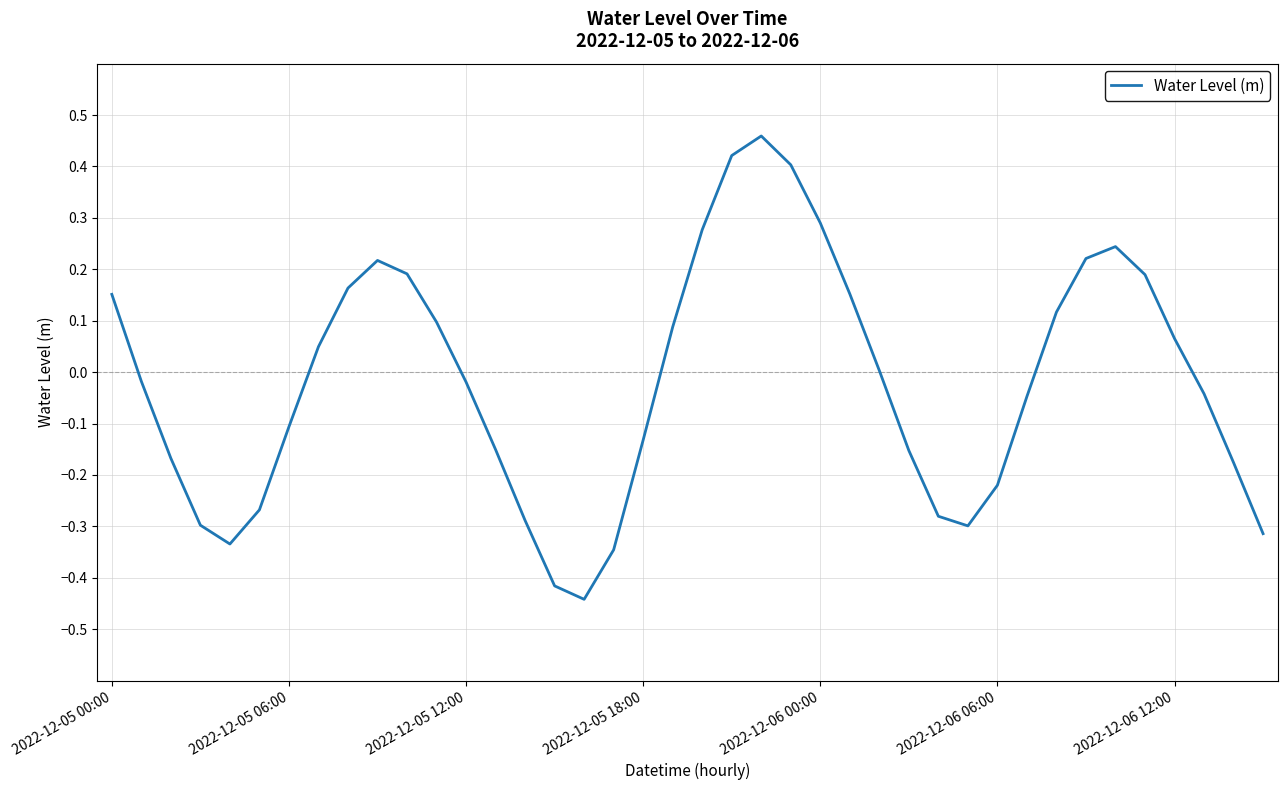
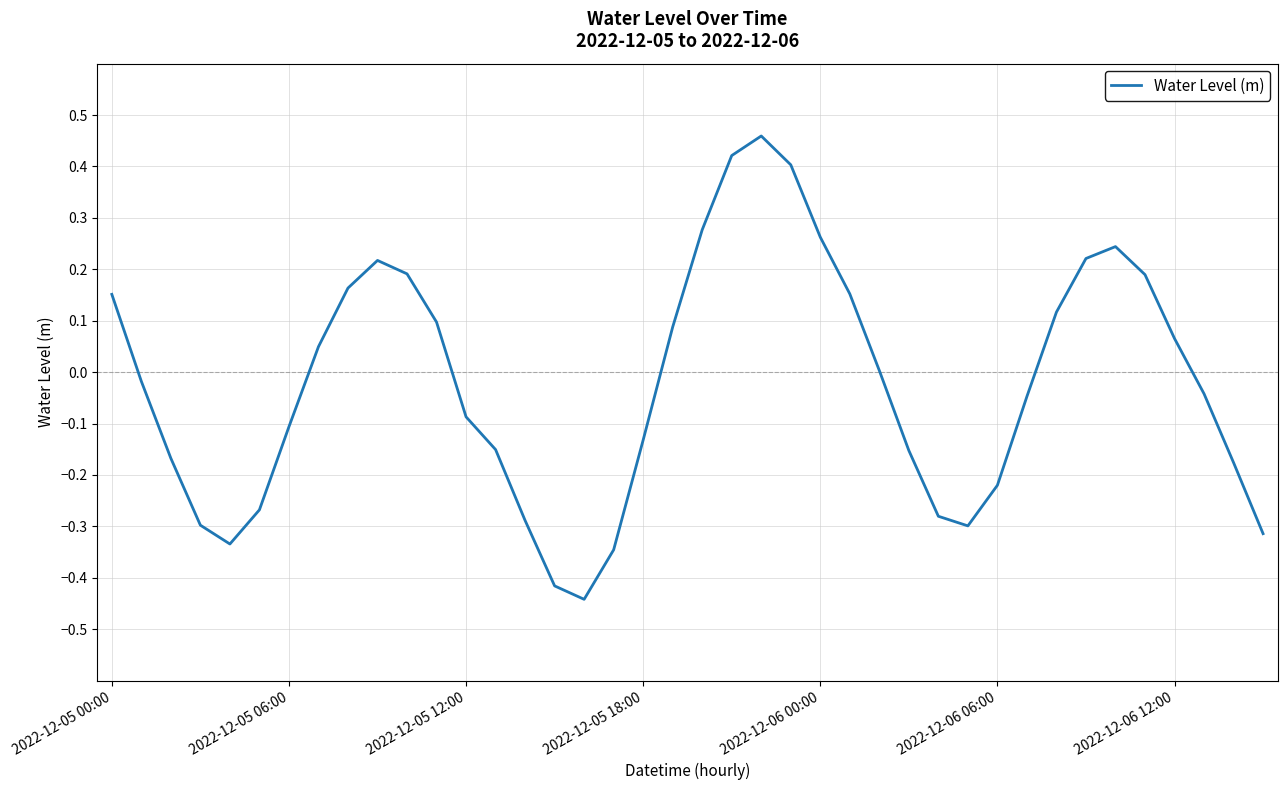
  {
    "2022-12-05 00:00": 0.15,
    "2022-12-05 06:00": -0.11,
-   "2022-12-05 12:00": -0.02,
+   "2022-12-05 12:00": -0.09,
    "2022-12-05 18:00": -0.13,
-   "2022-12-06 00:00": 0.29,
+   "2022-12-06 00:00": 0.26,
    "2022-12-06 06:00": -0.22,
    "2022-12-06 12:00": 0.07
  }
